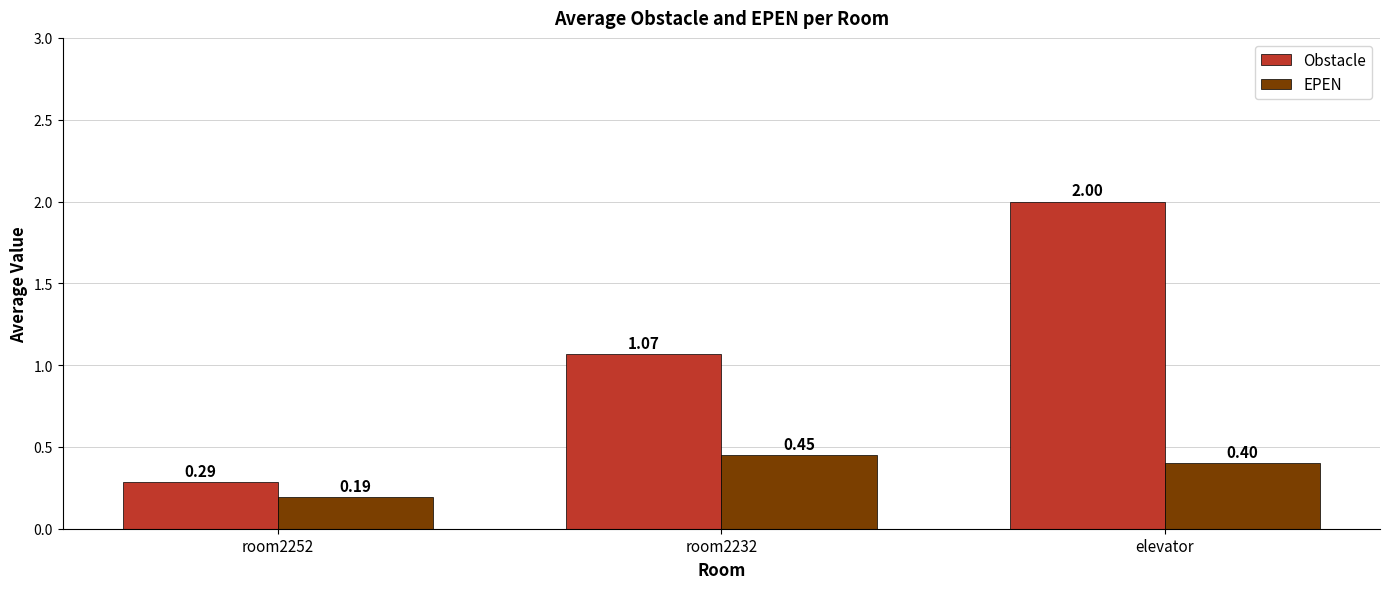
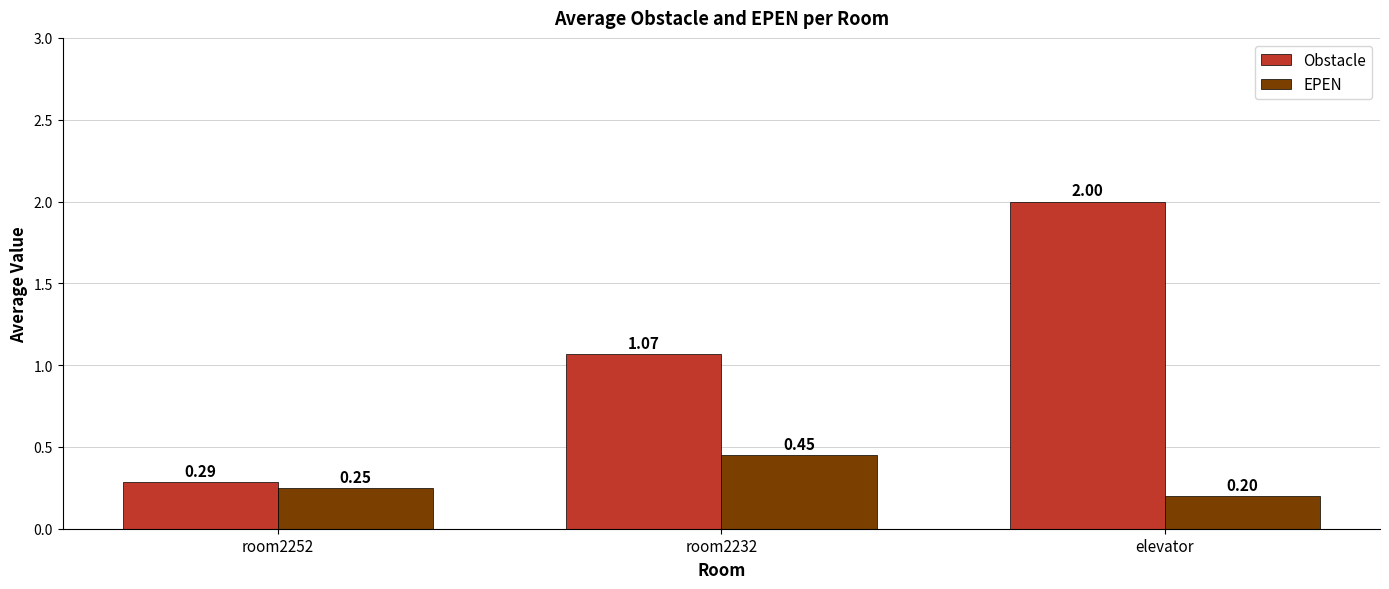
  {
    "Obstacle": {
      "room2252": 0.29,
      "room2232": 1.07,
      "elevator": 2.00
    },
    "EPEN": {
-     "room2252": 0.19,
+     "room2252": 0.25,
      "room2232": 0.45,
-     "elevator": 0.40
+     "elevator": 0.20
    }
  }
